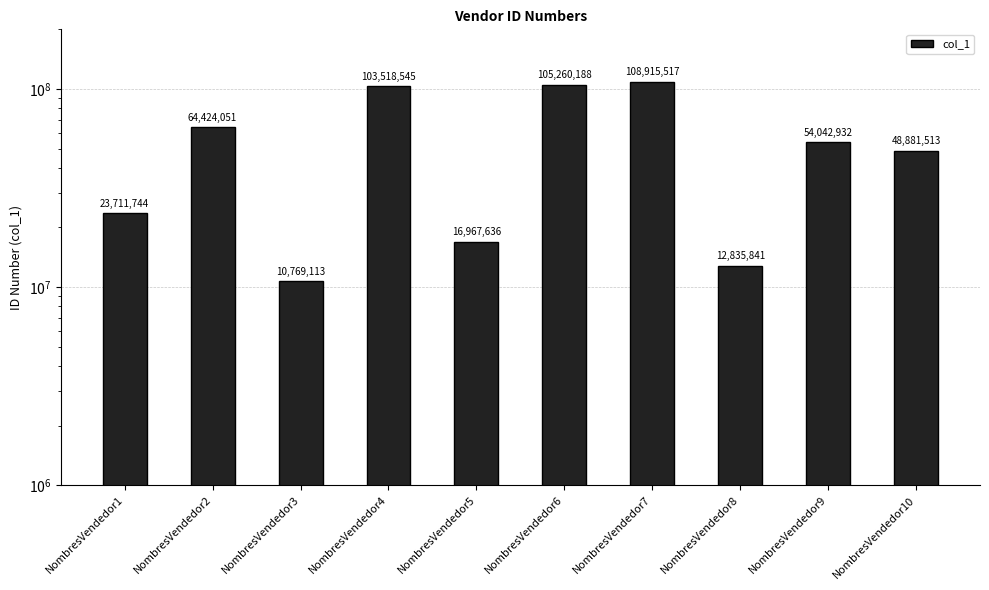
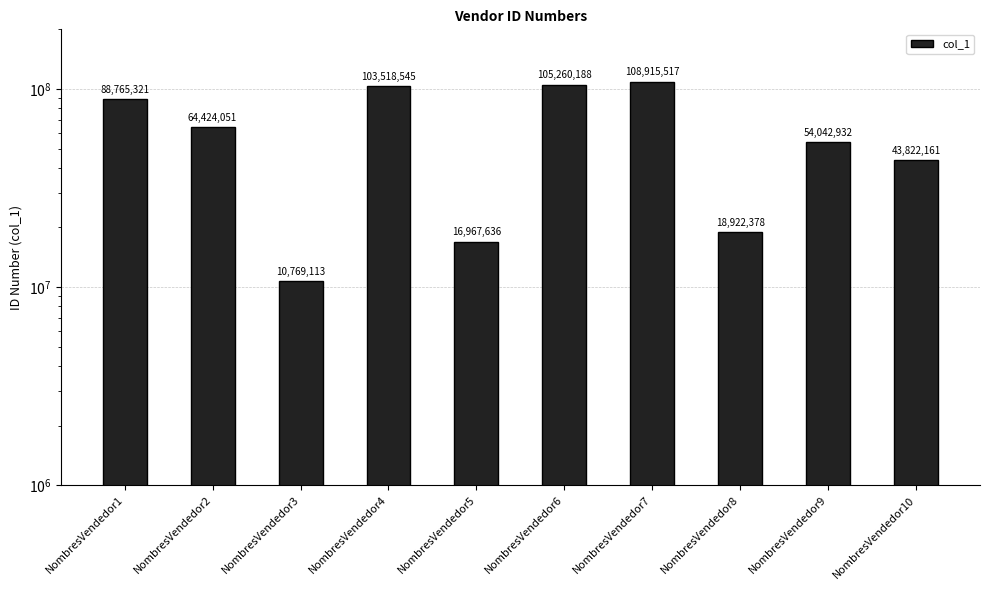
  {
-   "NombresVendedor1": "23,711,744",
+   "NombresVendedor1": "88,765,321",
    "NombresVendedor2": "64,424,051",
    "NombresVendedor3": "10,769,113",
    "NombresVendedor4": "103,518,545",
    "NombresVendedor5": "16,967,636",
    "NombresVendedor6": "105,260,188",
    "NombresVendedor7": "108,915,517",
-   "NombresVendedor8": "12,835,841",
+   "NombresVendedor8": "18,922,378",
    "NombresVendedor9": "54,042,932",
-   "NombresVendedor10": "48,881,513"
+   "NombresVendedor10": "43,822,161"
  }
